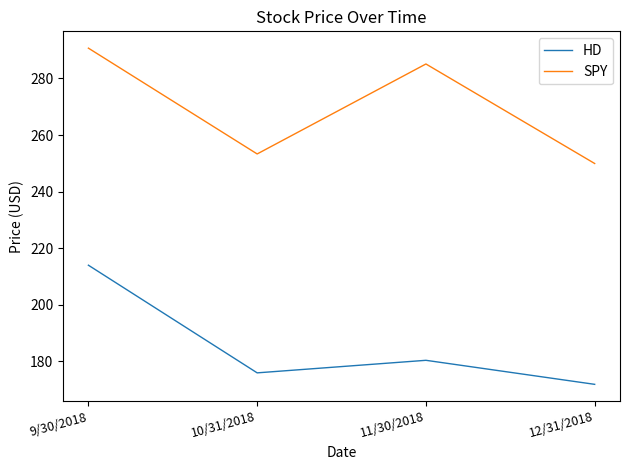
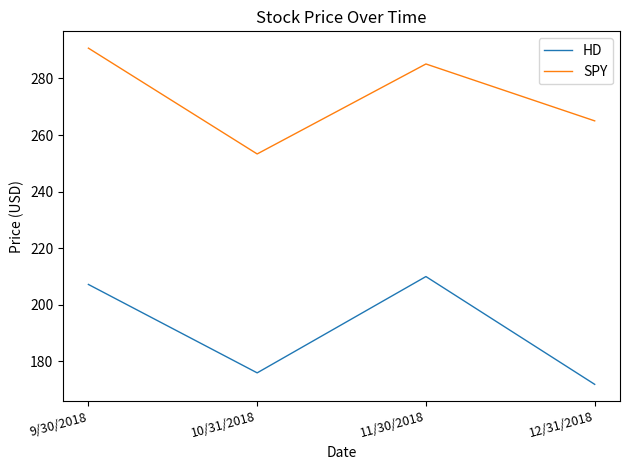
  {
    "HD": {
-     "9/30/2018": 214,
+     "9/30/2018": 207,
      "10/31/2018": 176,
-     "11/30/2018": 180,
+     "11/30/2018": 210,
      "12/31/2018": 172
    },
    "SPY": {
      "9/30/2018": 291,
      "10/31/2018": 253,
      "11/30/2018": 285,
-     "12/31/2018": 250
+     "12/31/2018": 265
    }
  }
